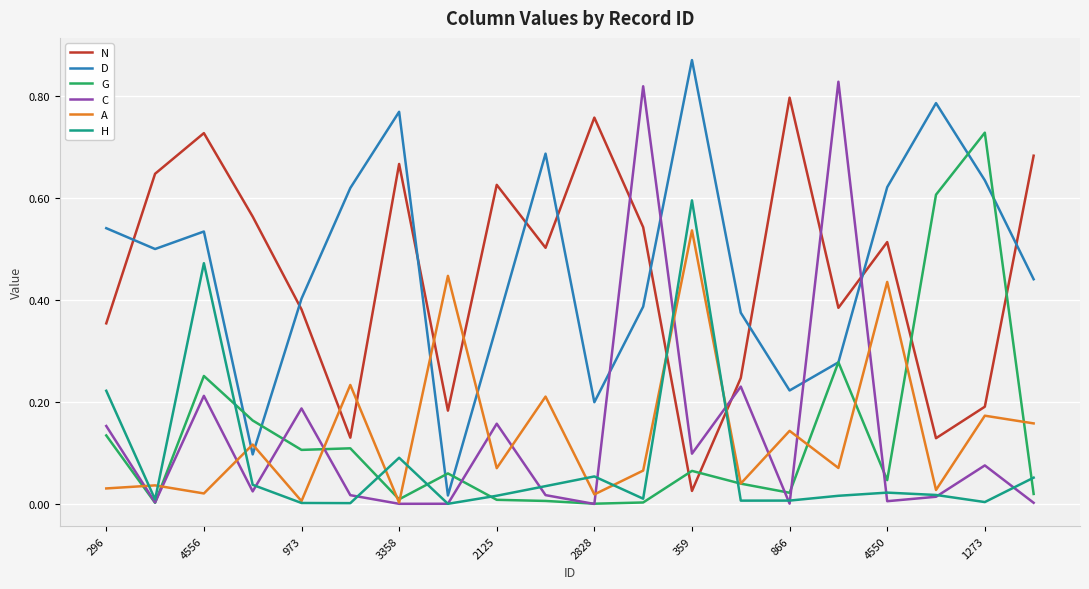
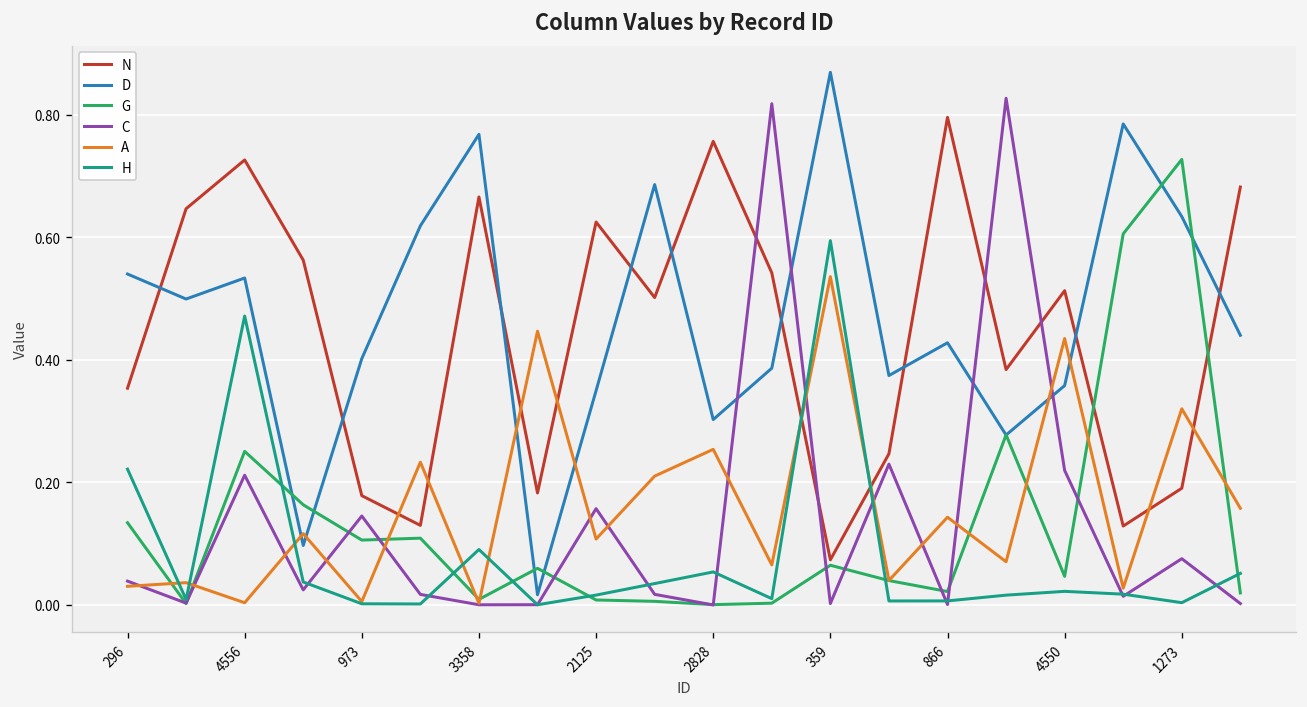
  {
    "N": {
      "296": 0.35,
      "4556": 0.73,
-     "973": 0.38,
+     "973": 0.18,
      "3358": 0.67,
      "2125": 0.63,
      "2828": 0.76,
-     "359": 0.03,
+     "359": 0.07,
      "866": 0.80,
      "4550": 0.51,
      "1273": 0.19
    },
    "D": {
      "296": 0.54,
      "4556": 0.53,
      "973": 0.40,
      "3358": 0.77,
      "2125": 0.35,
-     "2828": 0.20,
+     "2828": 0.30,
      "359": 0.87,
-     "866": 0.22,
-     "4550": 0.62,
+     "866": 0.43,
+     "4550": 0.36,
      "1273": 0.63
    },
    "C": {
-     "296": 0.15,
+     "296": 0.04,
      "4556": 0.21,
-     "973": 0.19,
+     "973": 0.15,
      "2125": 0.16,
-     "359": 0.10,
+     "359": 0.00,
      "866": 0.00,
-     "4550": 0.01,
+     "4550": 0.22,
      "1273": 0.08
    },
    "A": {
      "296": 0.03,
-     "4556": 0.02,
-     "2125": 0.07,
-     "2828": 0.02,
+     "4556": 0.00,
+     "2125": 0.11,
+     "2828": 0.25,
      "359": 0.54,
      "866": 0.14,
      "4550": 0.43,
-     "1273": 0.17
+     "1273": 0.32
    }
  }
